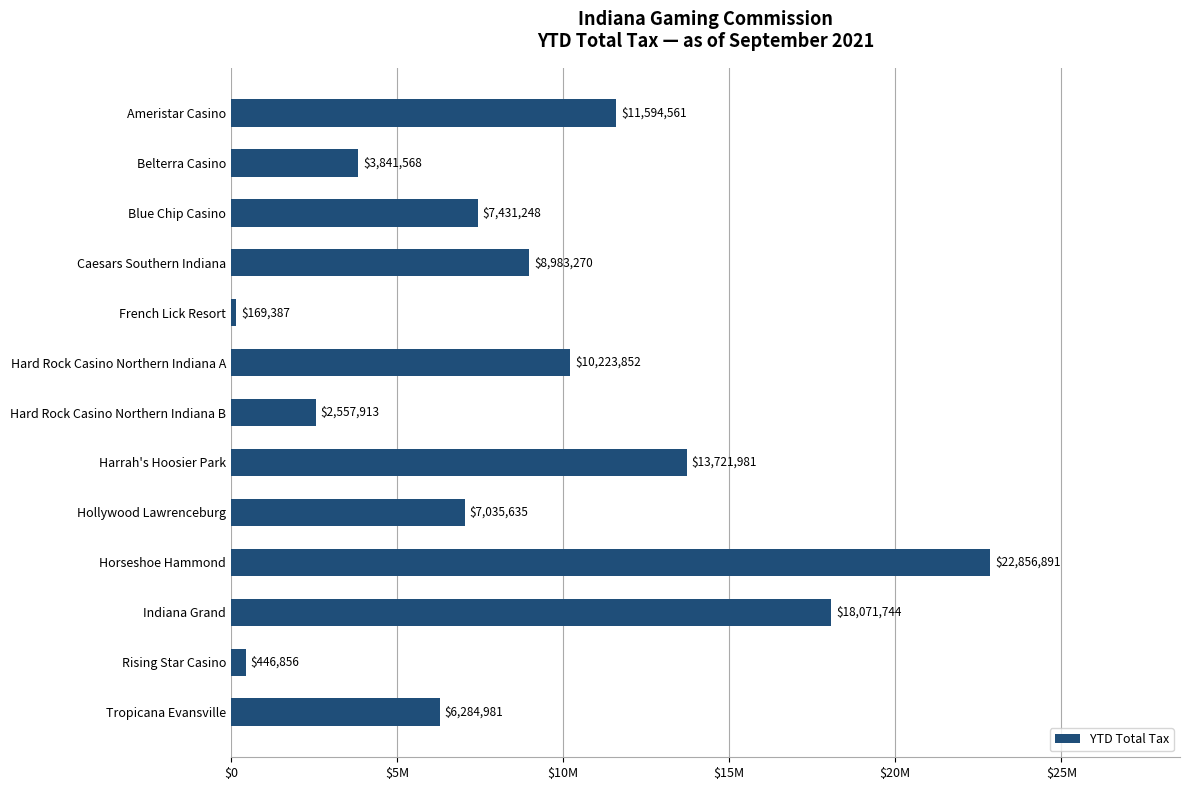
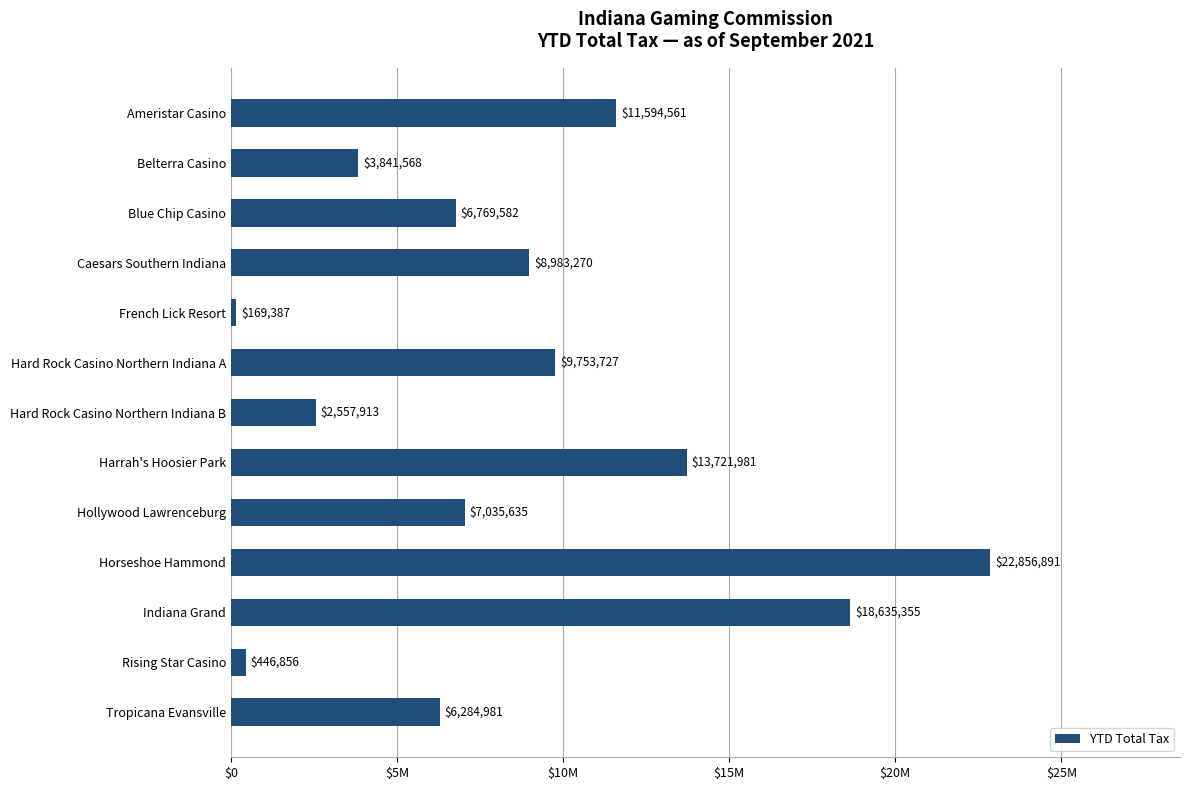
  {
    "Ameristar Casino": "$11,594,561",
    "Belterra Casino": "$3,841,568",
-   "Blue Chip Casino": "$7,431,248",
+   "Blue Chip Casino": "$6,769,582",
    "Caesars Southern Indiana": "$8,983,270",
    "French Lick Resort": "$169,387",
-   "Hard Rock Casino Northern Indiana A": "$10,223,852",
+   "Hard Rock Casino Northern Indiana A": "$9,753,727",
    "Hard Rock Casino Northern Indiana B": "$2,557,913",
    "Harrah's Hoosier Park": "$13,721,981",
    "Hollywood Lawrenceburg": "$7,035,635",
    "Horseshoe Hammond": "$22,856,891",
-   "Indiana Grand": "$18,071,744",
+   "Indiana Grand": "$18,635,355",
    "Rising Star Casino": "$446,856",
    "Tropicana Evansville": "$6,284,981"
  }
